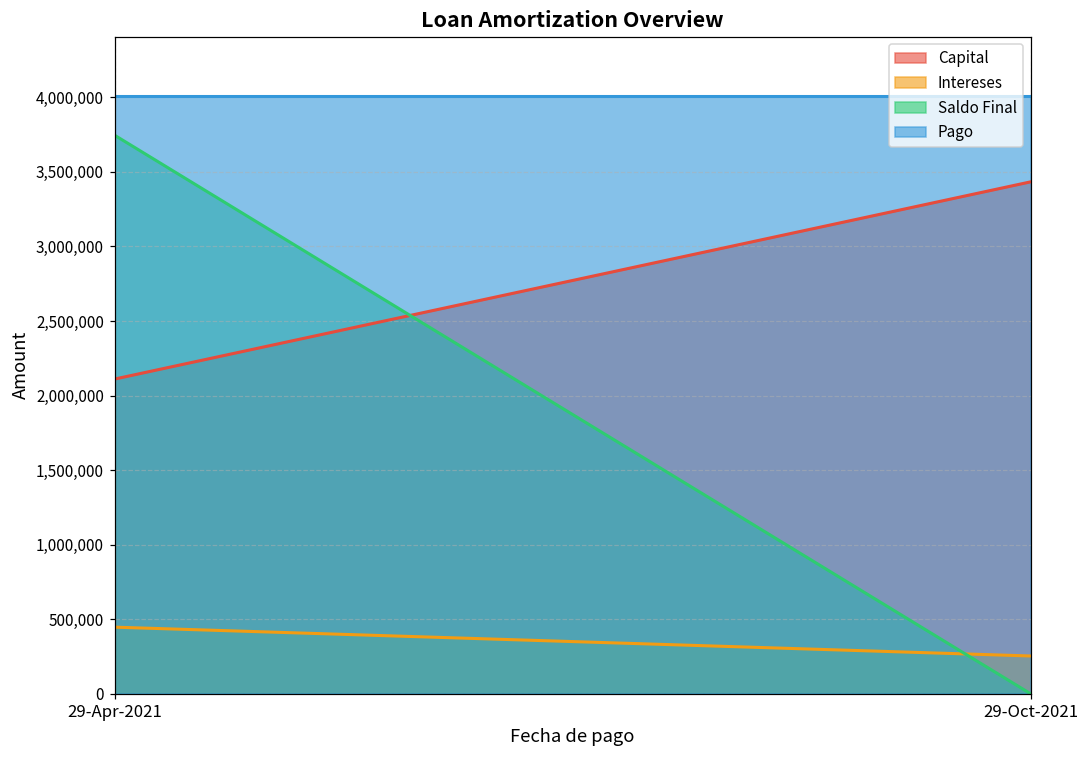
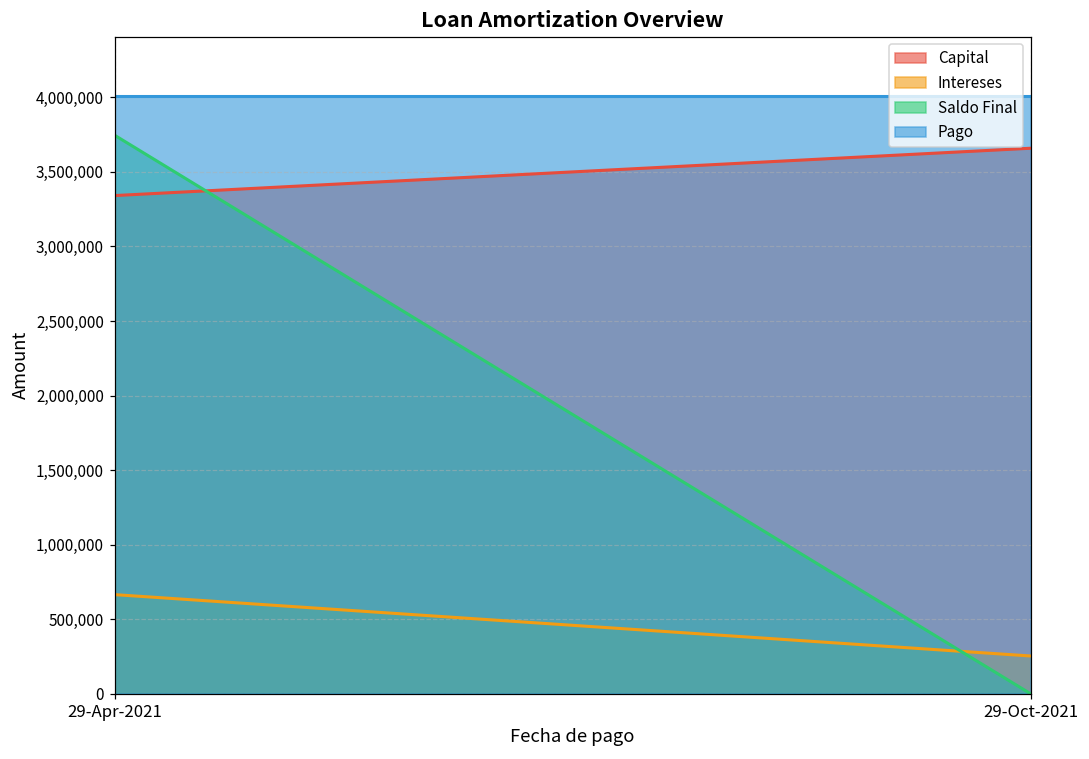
  {
    "Capital": {
-     "29-Apr-2021": "2,110,000",
-     "29-Oct-2021": "3,430,000"
+     "29-Apr-2021": "3,340,000",
+     "29-Oct-2021": "3,660,000"
    },
    "Intereses": {
-     "29-Apr-2021": "450,000",
+     "29-Apr-2021": "670,000",
      "29-Oct-2021": "250,000"
    },
    "Saldo Final": {
      "29-Apr-2021": "3,750,000",
      "29-Oct-2021": "0"
    },
    "Pago": {
      "29-Apr-2021": "4,010,000",
      "29-Oct-2021": "4,010,000"
    }
  }
